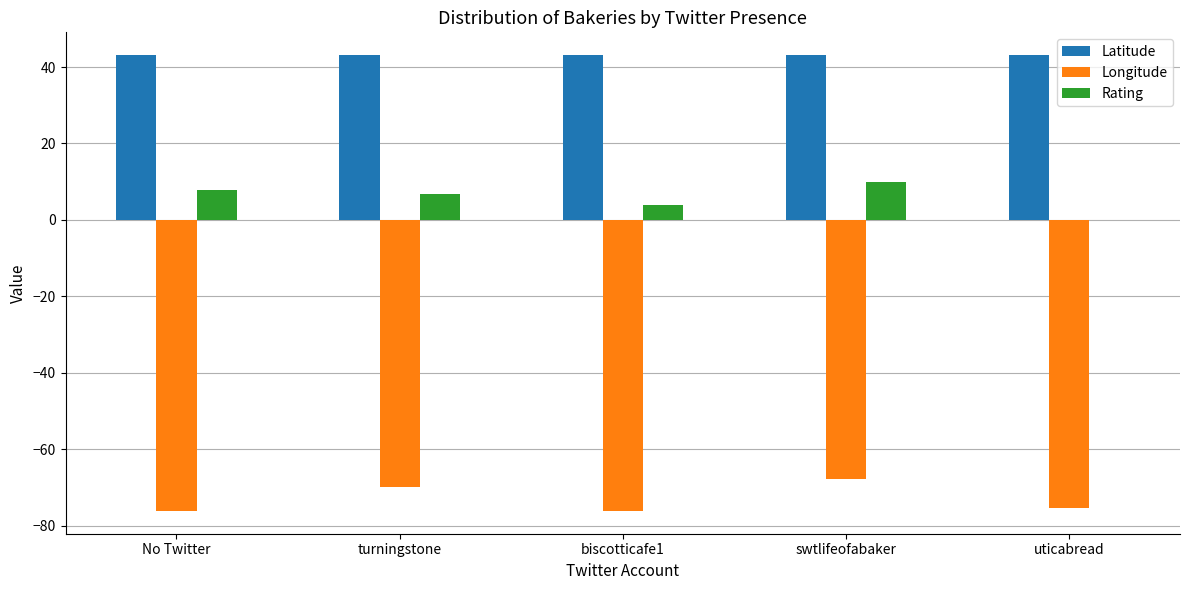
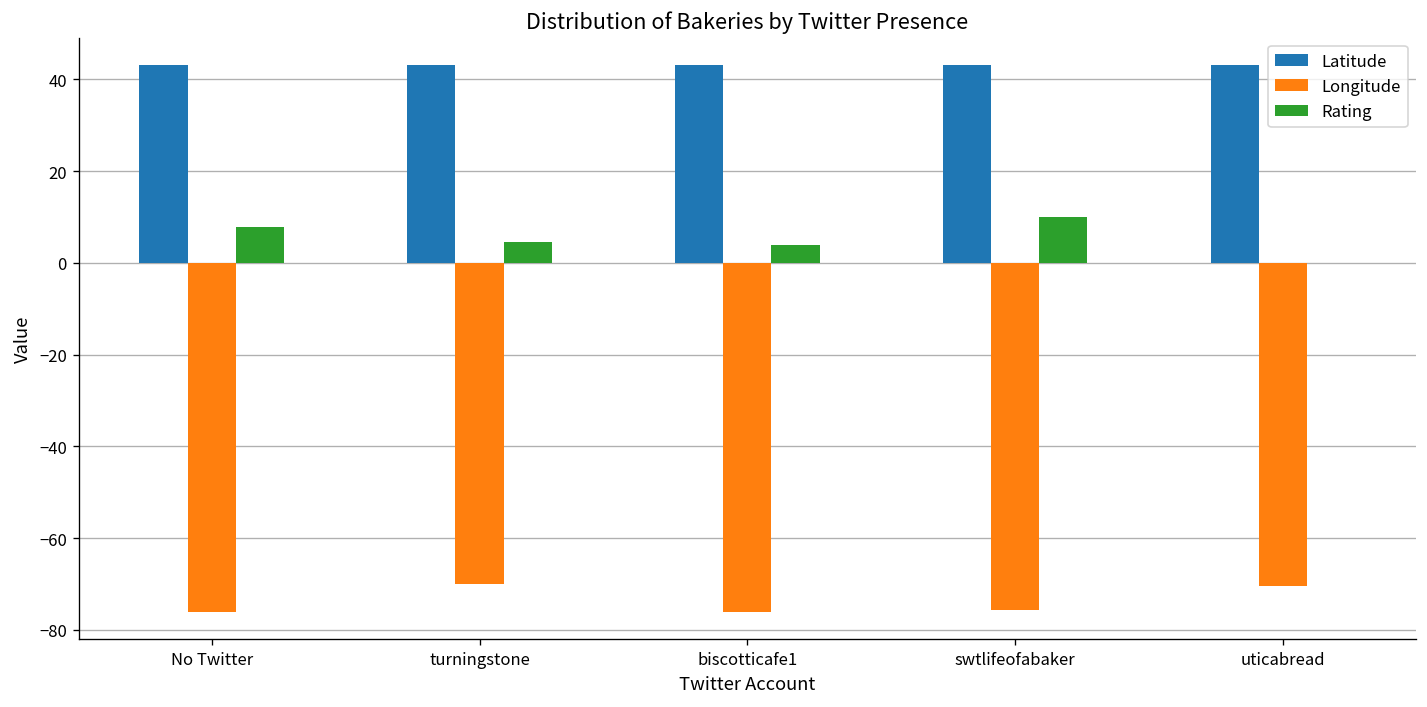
  {
    "Latitude": {
      "No Twitter": 43,
      "turningstone": 43,
      "biscotticafe1": 43,
      "swtlifeofabaker": 43,
      "uticabread": 43
    },
    "Longitude": {
      "No Twitter": -76,
      "turningstone": -70,
      "biscotticafe1": -76,
-     "swtlifeofabaker": -68,
-     "uticabread": -75
+     "swtlifeofabaker": -76,
+     "uticabread": -71
    },
    "Rating": {
      "No Twitter": 8,
-     "turningstone": 7,
+     "turningstone": 5,
      "biscotticafe1": 4,
      "swtlifeofabaker": 10,
      "uticabread": 0
    }
  }
